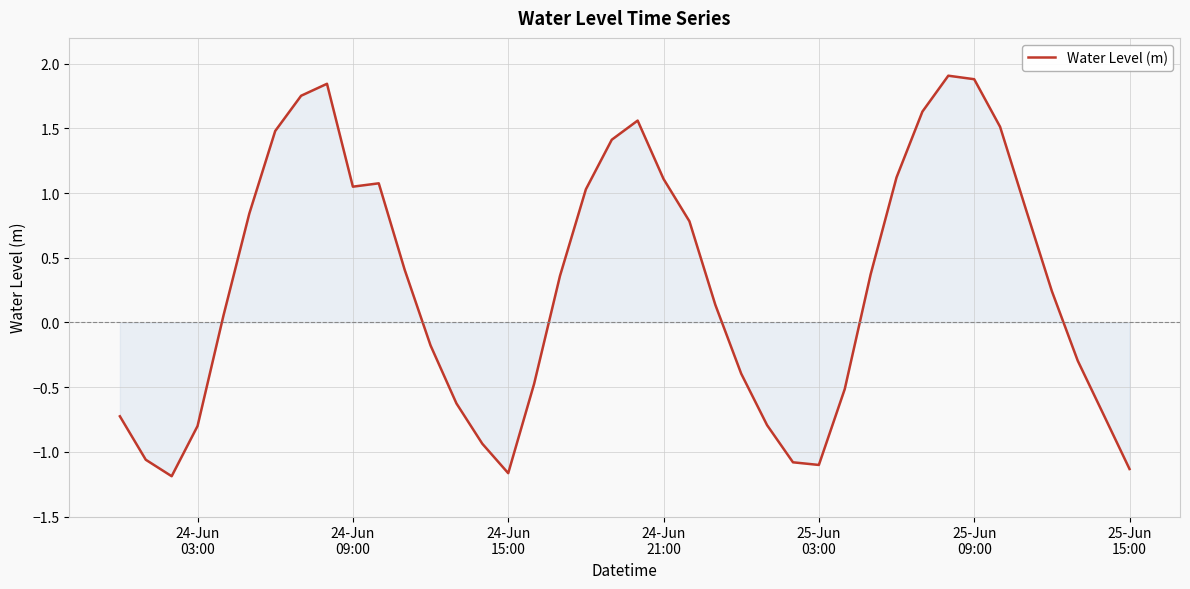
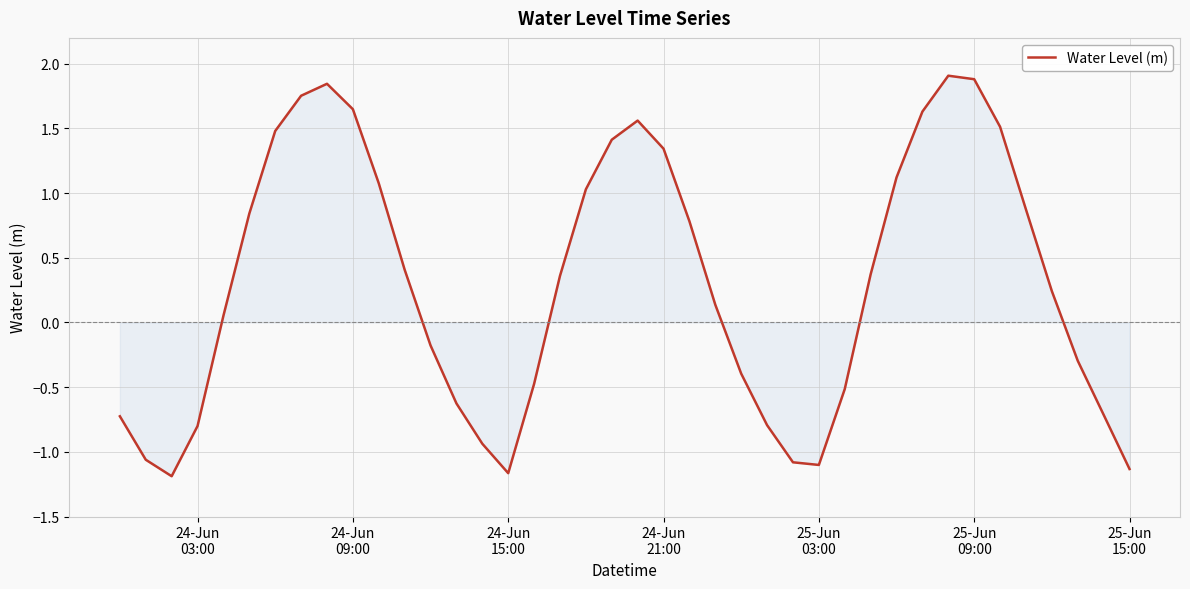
  {
    "Water Level (m)": {
      "24-Jun 03:00": -0.80,
-     "24-Jun 09:00": 1.05,
+     "24-Jun 09:00": 1.65,
      "24-Jun 15:00": -1.16,
-     "24-Jun 21:00": 1.11,
+     "24-Jun 21:00": 1.34,
      "25-Jun 03:00": -1.10,
      "25-Jun 15:00": -1.13
    }
  }
